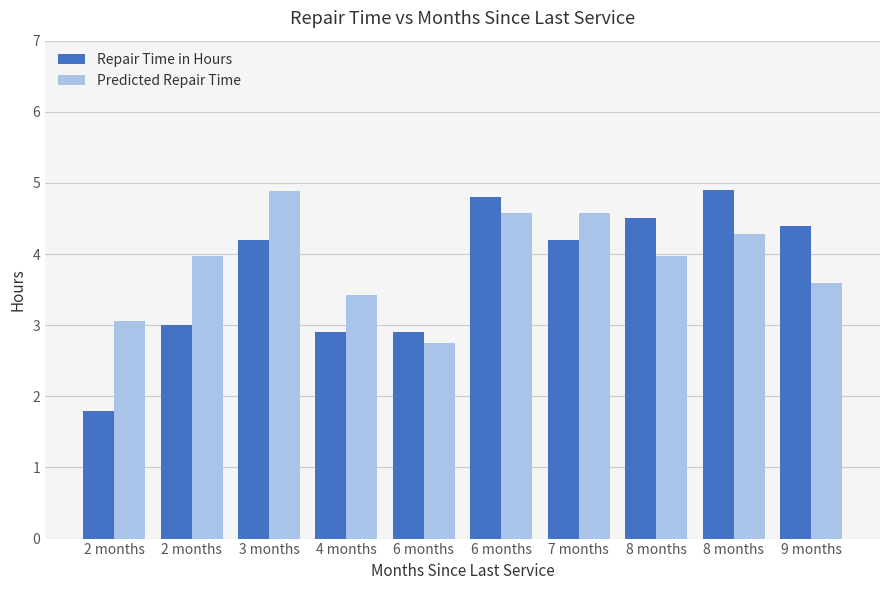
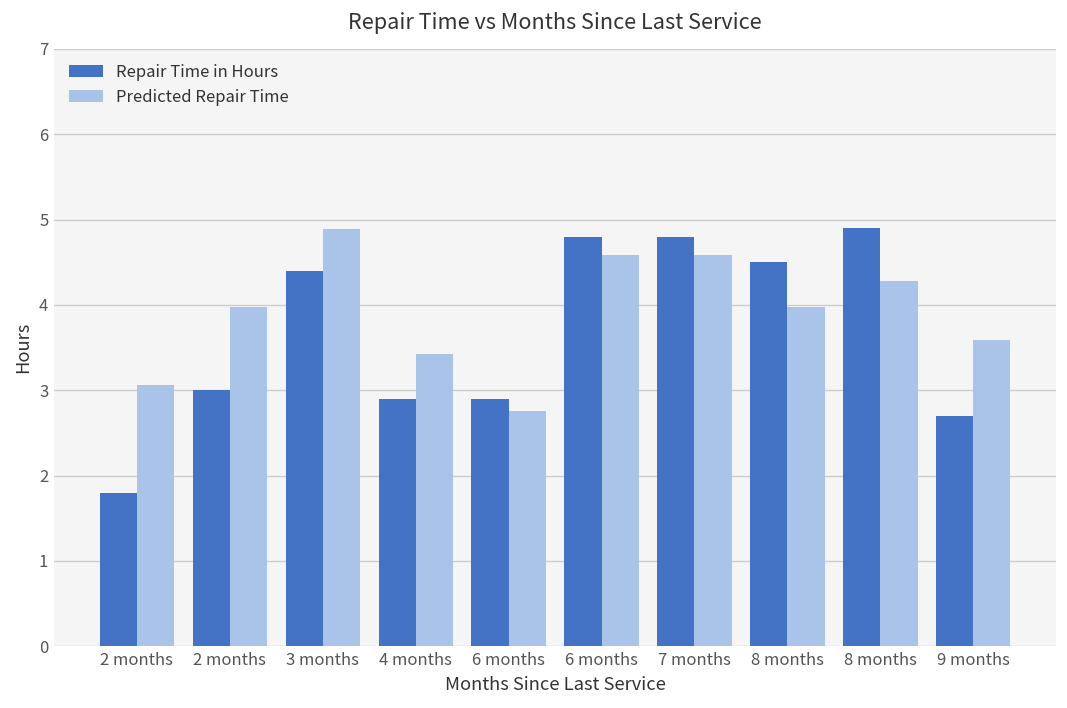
  {
    "Repair Time in Hours": {
-     "3 months": 4.2,
+     "3 months": 4.4,
      "4 months": 2.9,
-     "7 months": 4.2,
-     "9 months": 4.4
+     "7 months": 4.8,
+     "9 months": 2.7
    },
    "Predicted Repair Time": {
      "3 months": 4.9,
      "4 months": 3.4,
      "7 months": 4.6,
      "9 months": 3.6
    }
  }
